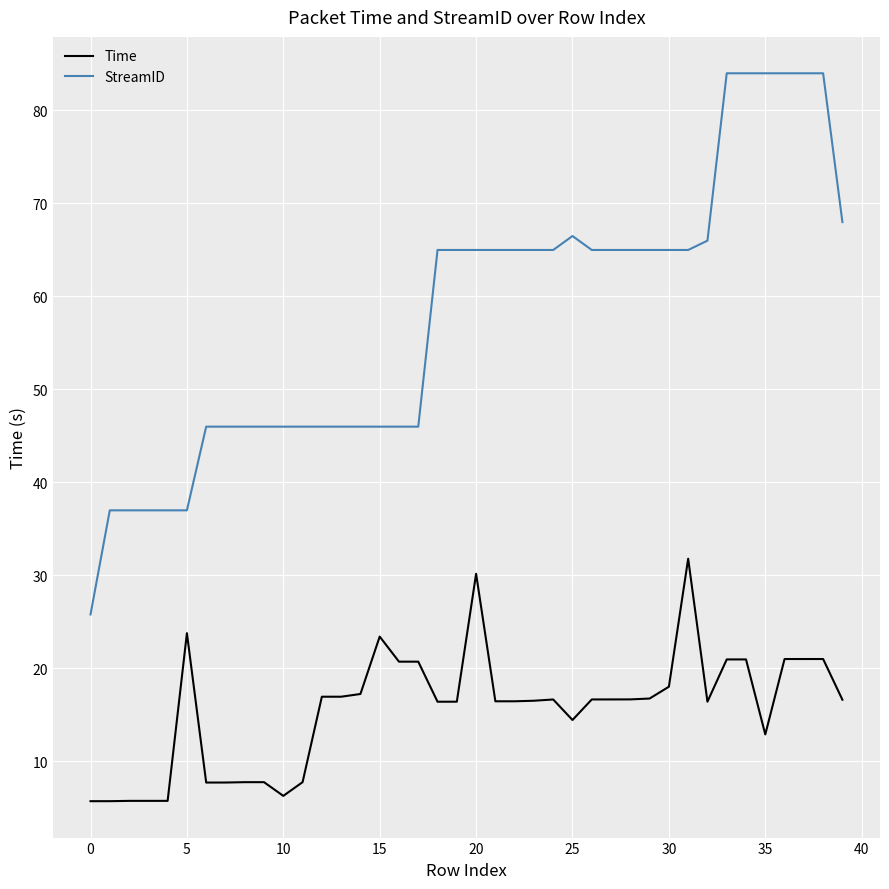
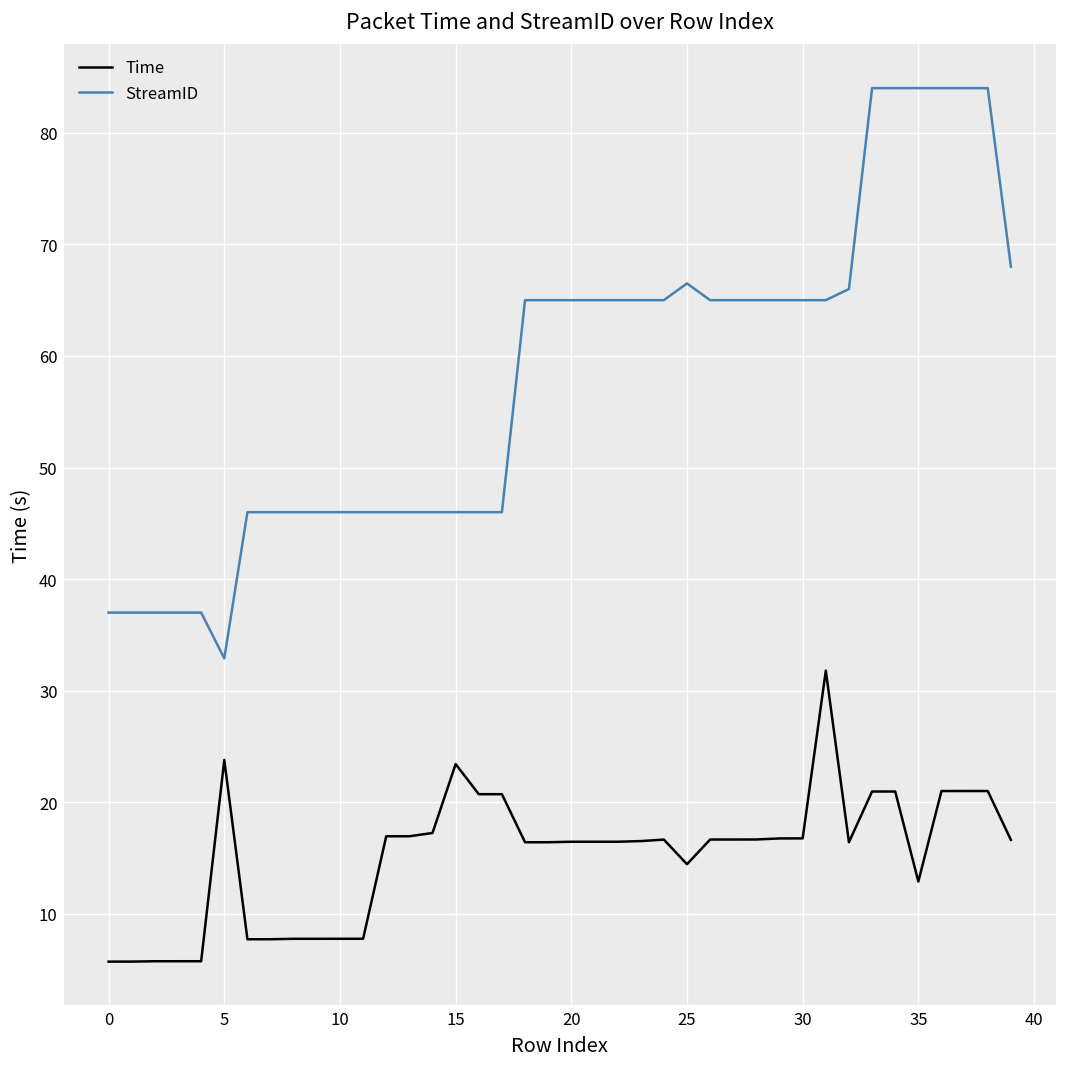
  {
    "Time": {
      "0": 6,
      "5": 24,
-     "10": 6,
+     "10": 8,
      "15": 23,
-     "20": 30,
+     "20": 16,
      "25": 14,
-     "30": 18,
+     "30": 17,
      "35": 13
    },
    "StreamID": {
-     "0": 26,
-     "5": 37,
+     "0": 37,
+     "5": 33,
      "10": 46,
      "15": 46,
      "20": 65,
      "25": 67,
      "30": 65,
      "35": 84
    }
  }
